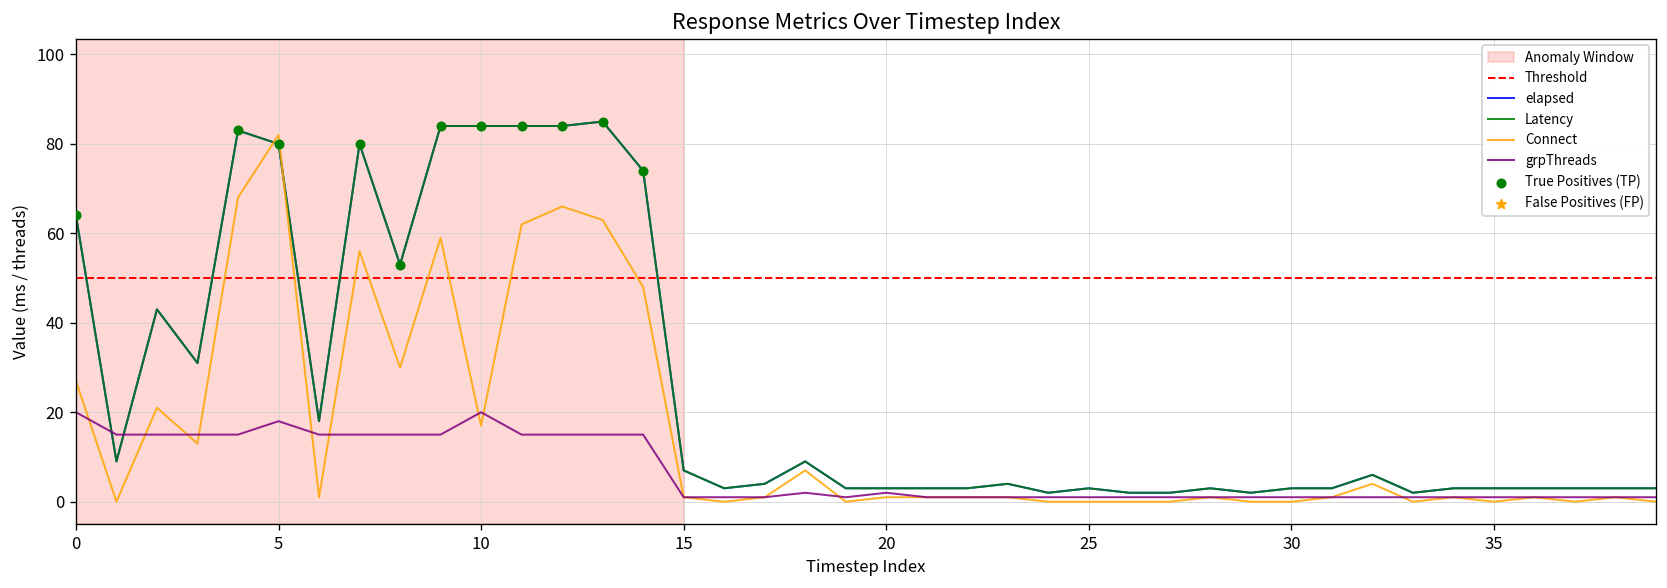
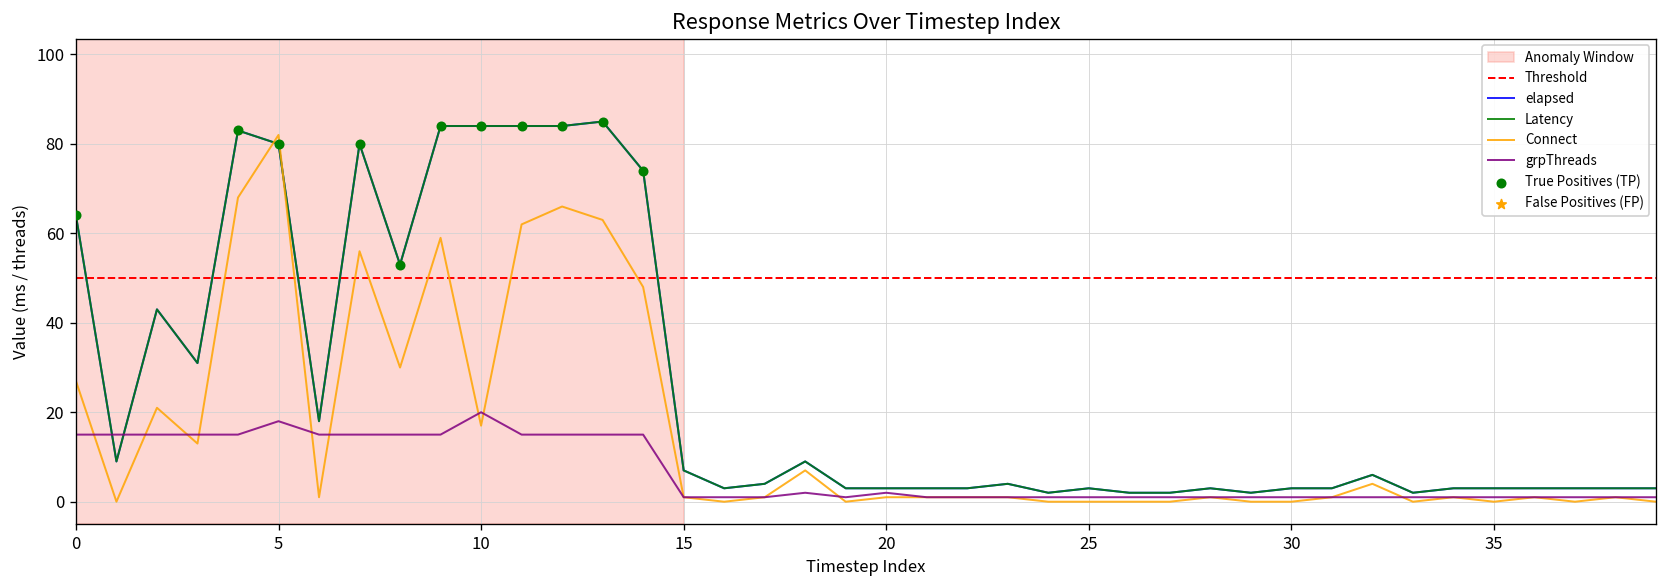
  {
    "Connect": {
      "0": 27,
      "5": 82,
      "10": 17,
      "20": 1,
      "25": 0,
      "30": 0,
      "35": 0
    },
    "grpThreads": {
-     "0": 20,
+     "0": 15,
      "5": 18,
      "10": 20,
      "20": 2,
      "25": 1,
      "30": 1,
      "35": 1
    }
  }
